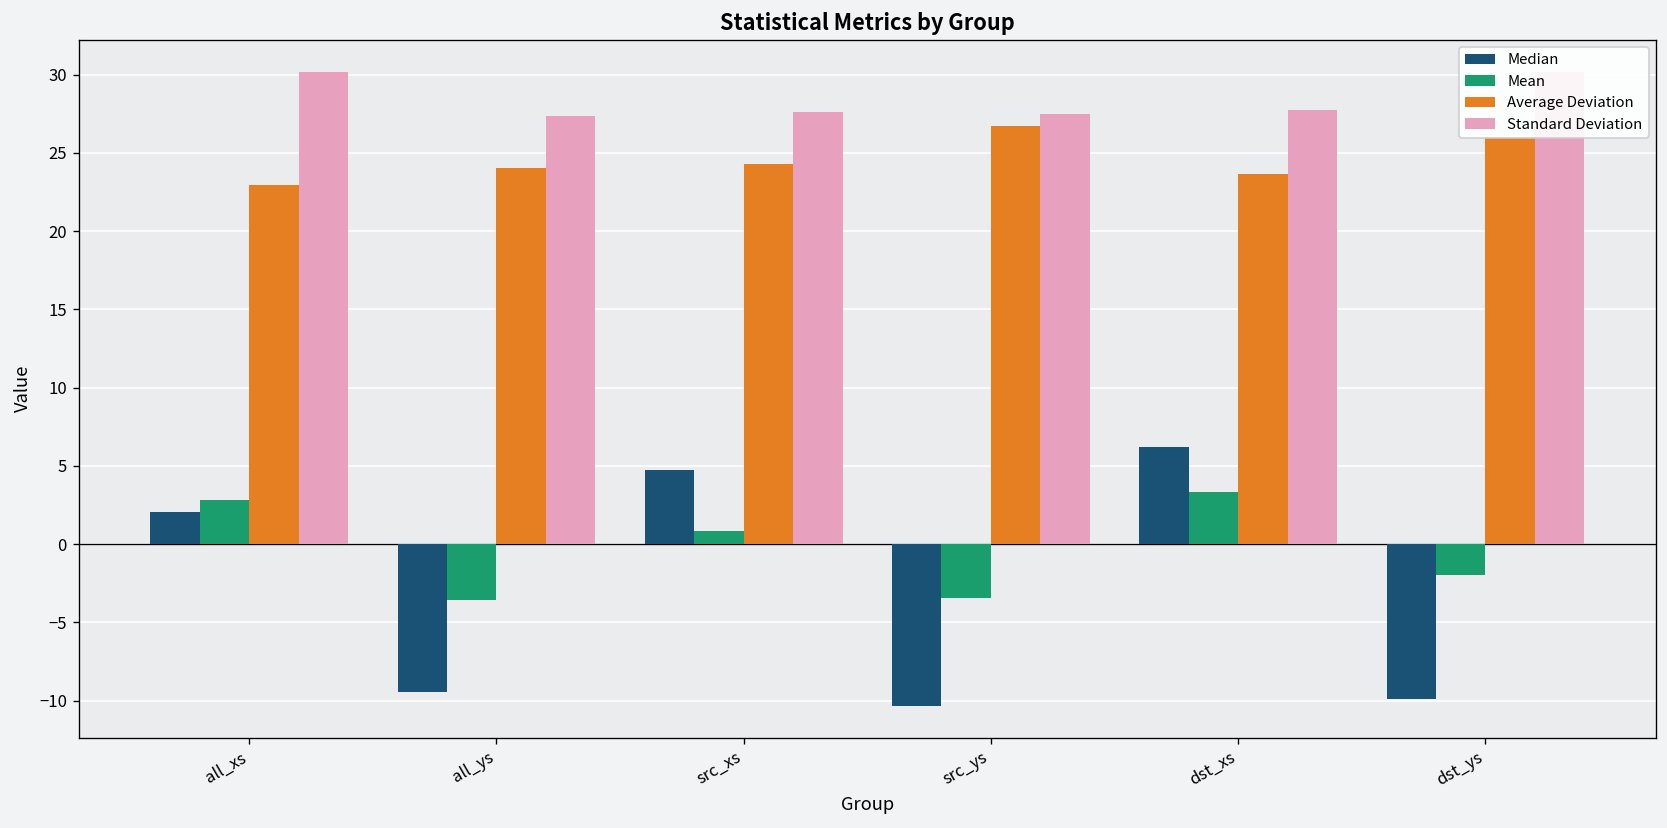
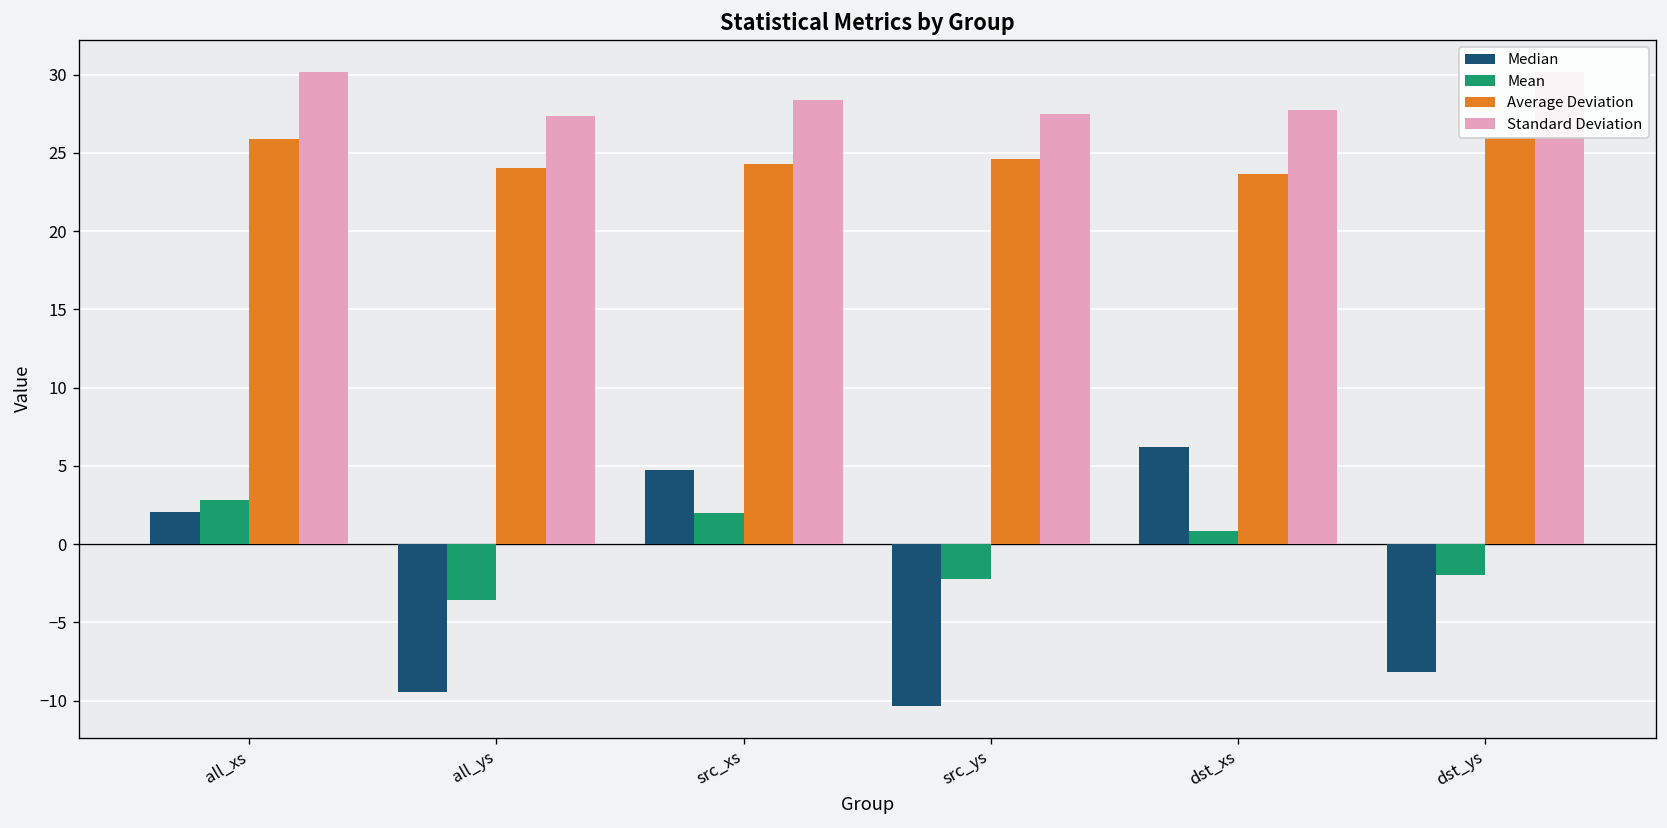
  {
    "Median": {
      "all_xs": 2.0,
      "all_ys": -9.4,
      "src_xs": 4.7,
      "src_ys": -10.3,
      "dst_xs": 6.2,
-     "dst_ys": -9.9
+     "dst_ys": -8.2
    },
    "Mean": {
      "all_xs": 2.8,
      "all_ys": -3.6,
-     "src_xs": 0.8,
-     "src_ys": -3.4,
-     "dst_xs": 3.3,
+     "src_xs": 2.0,
+     "src_ys": -2.2,
+     "dst_xs": 0.8,
      "dst_ys": -1.9
    },
    "Average Deviation": {
-     "all_xs": 22.9,
+     "all_xs": 25.9,
      "all_ys": 24.1,
      "src_xs": 24.3,
-     "src_ys": 26.7,
+     "src_ys": 24.6,
      "dst_xs": 23.6
    },
    "Standard Deviation": {
      "all_xs": 30.2,
      "all_ys": 27.3,
-     "src_xs": 27.6,
+     "src_xs": 28.4,
      "src_ys": 27.5,
      "dst_xs": 27.7
    }
  }
